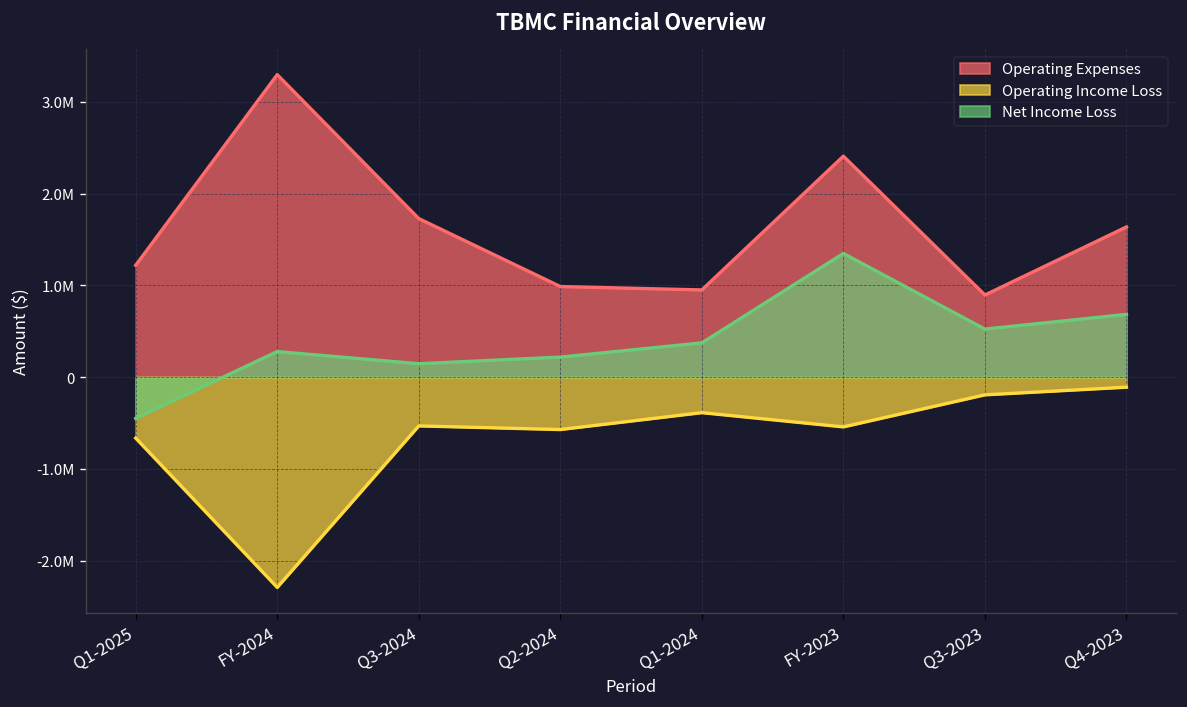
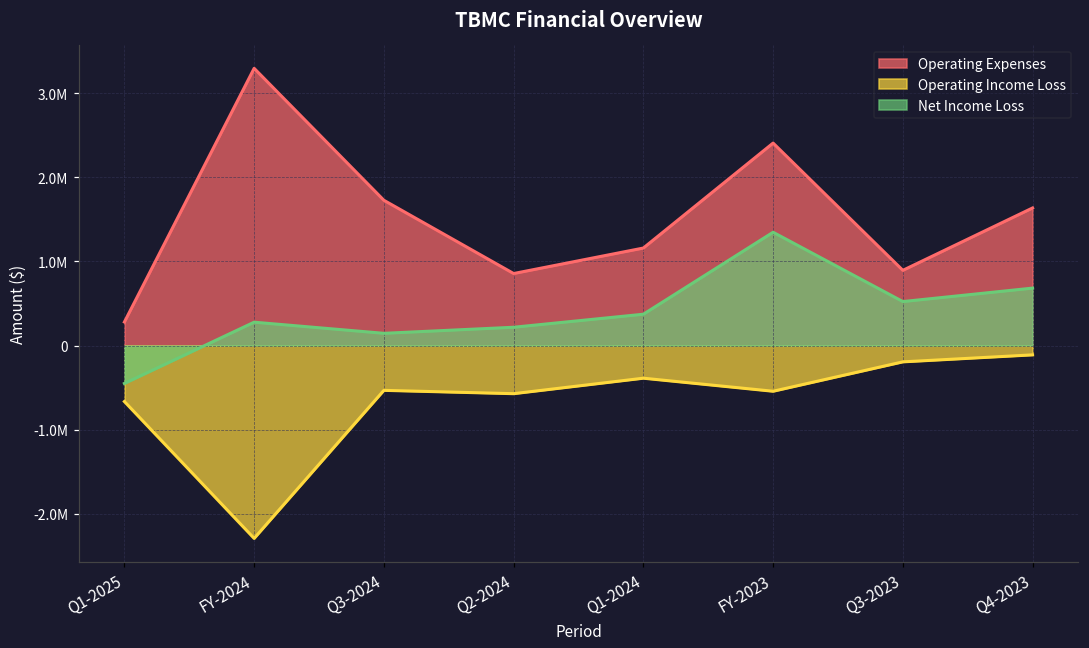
  {
    "Operating Expenses": {
-     "Q1-2025": 1200000,
+     "Q1-2025": 300000,
      "FY-2024": 3300000,
      "Q3-2024": 1700000,
-     "Q2-2024": 1000000,
-     "Q1-2024": 900000,
+     "Q2-2024": 900000,
+     "Q1-2024": 1200000,
      "FY-2023": 2400000,
      "Q3-2023": 900000,
      "Q4-2023": 1600000
    }
  }
